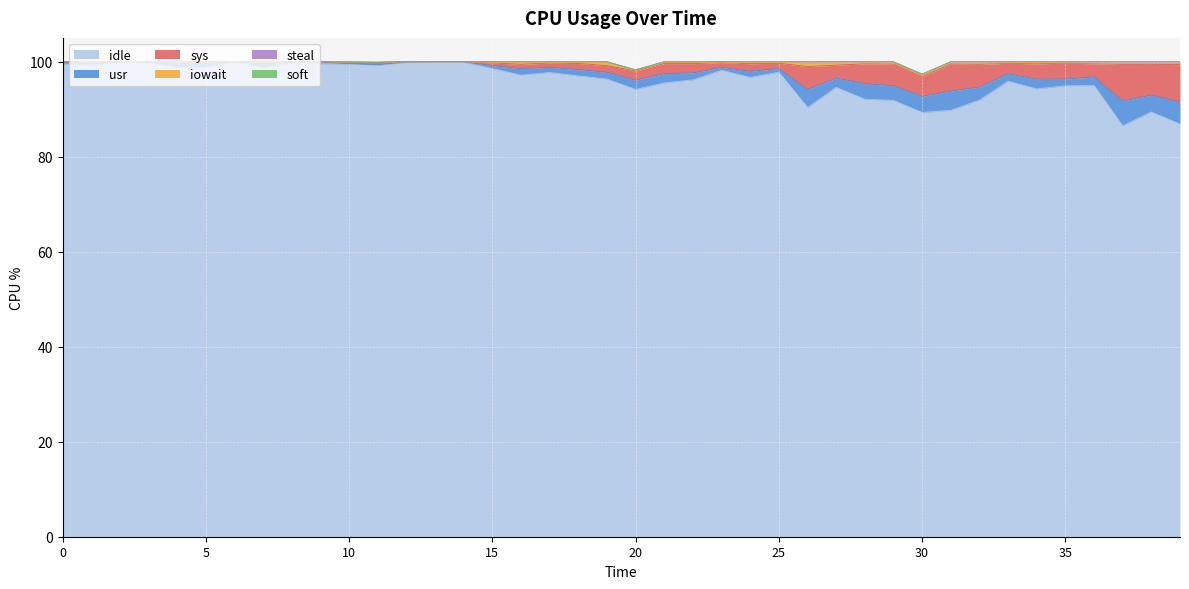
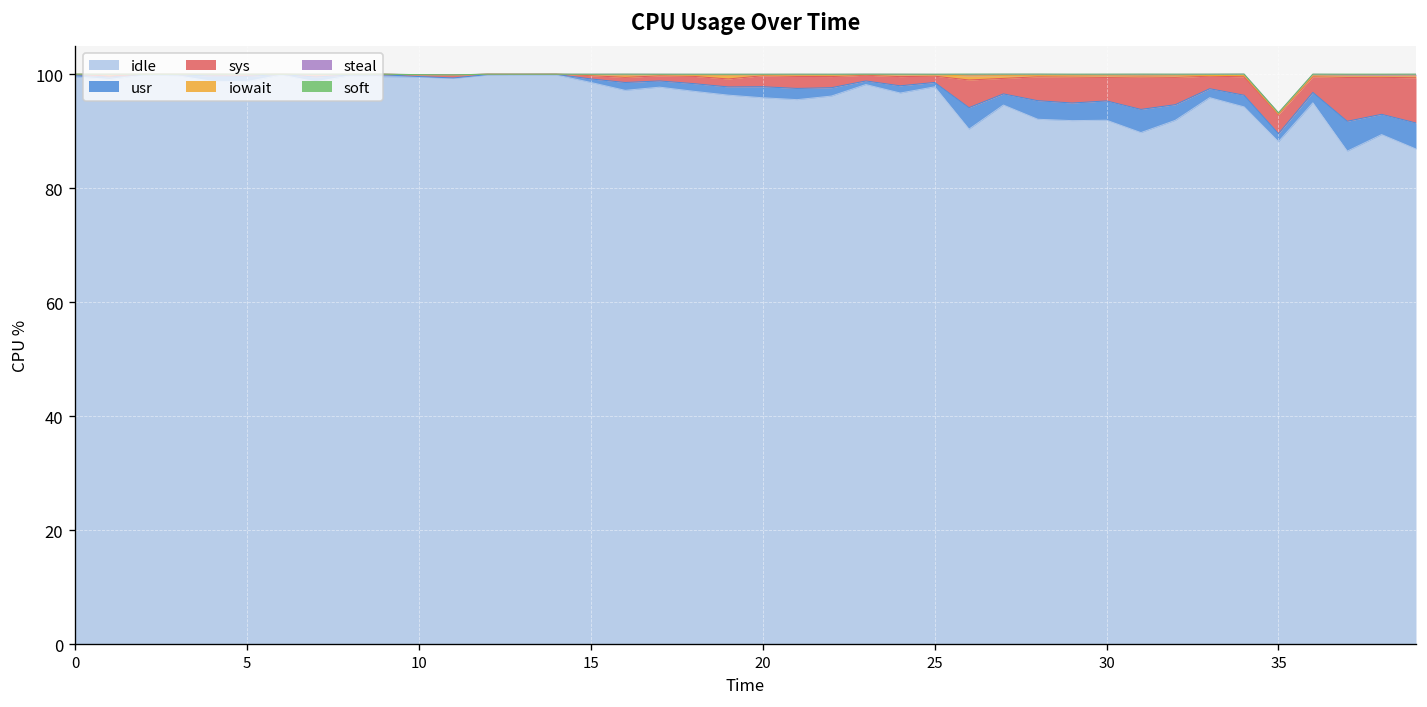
  {
    "idle": {
      "15": 99,
-     "20": 94,
+     "20": 96,
      "25": 98,
-     "30": 89,
-     "35": 95
+     "30": 92,
+     "35": 88
    },
    "usr": {
      "15": 1,
      "20": 2,
      "25": 1,
      "30": 3,
      "35": 1
    }
  }
